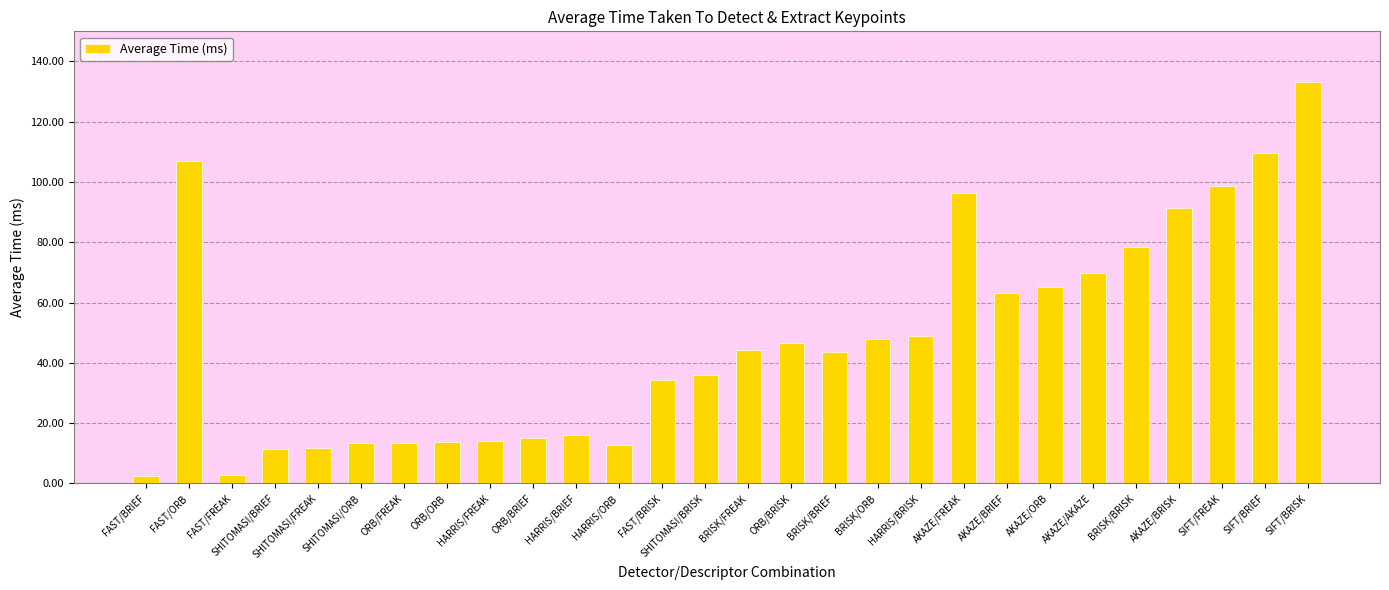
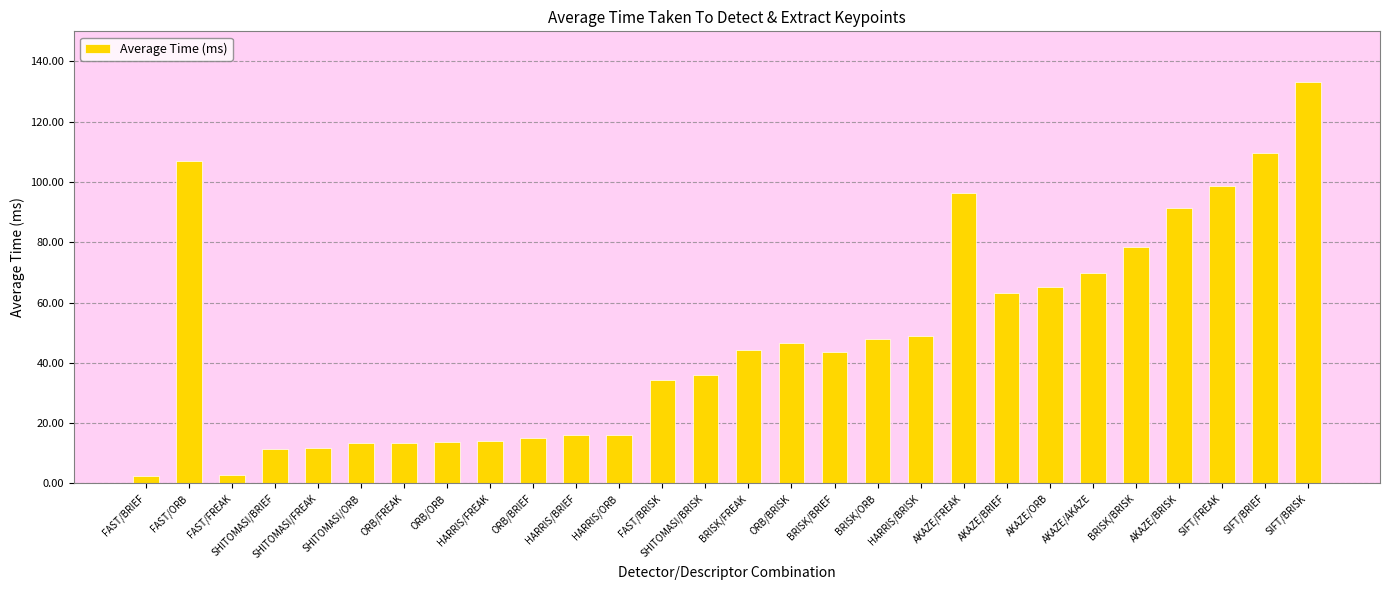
  {
    "FAST/BRIEF": 2,
    "FAST/ORB": 107,
    "FAST/FREAK": 3,
    "SHITOMASI/BRIEF": 11,
    "SHITOMASI/FREAK": 12,
    "SHITOMASI/ORB": 13,
    "ORB/FREAK": 14,
    "ORB/ORB": 14,
    "HARRIS/FREAK": 14,
    "ORB/BRIEF": 15,
    "HARRIS/BRIEF": 16,
-   "HARRIS/ORB": 13,
+   "HARRIS/ORB": 16,
    "FAST/BRISK": 34,
    "SHITOMASI/BRISK": 36,
    "BRISK/FREAK": 44,
    "ORB/BRISK": 46,
    "BRISK/BRIEF": 44,
    "BRISK/ORB": 48,
    "HARRIS/BRISK": 49,
    "AKAZE/FREAK": 96,
    "AKAZE/BRIEF": 63,
    "AKAZE/ORB": 65,
    "AKAZE/AKAZE": 70,
    "BRISK/BRISK": 78,
    "AKAZE/BRISK": 91,
    "SIFT/FREAK": 99,
    "SIFT/BRIEF": 110,
    "SIFT/BRISK": 133
  }
